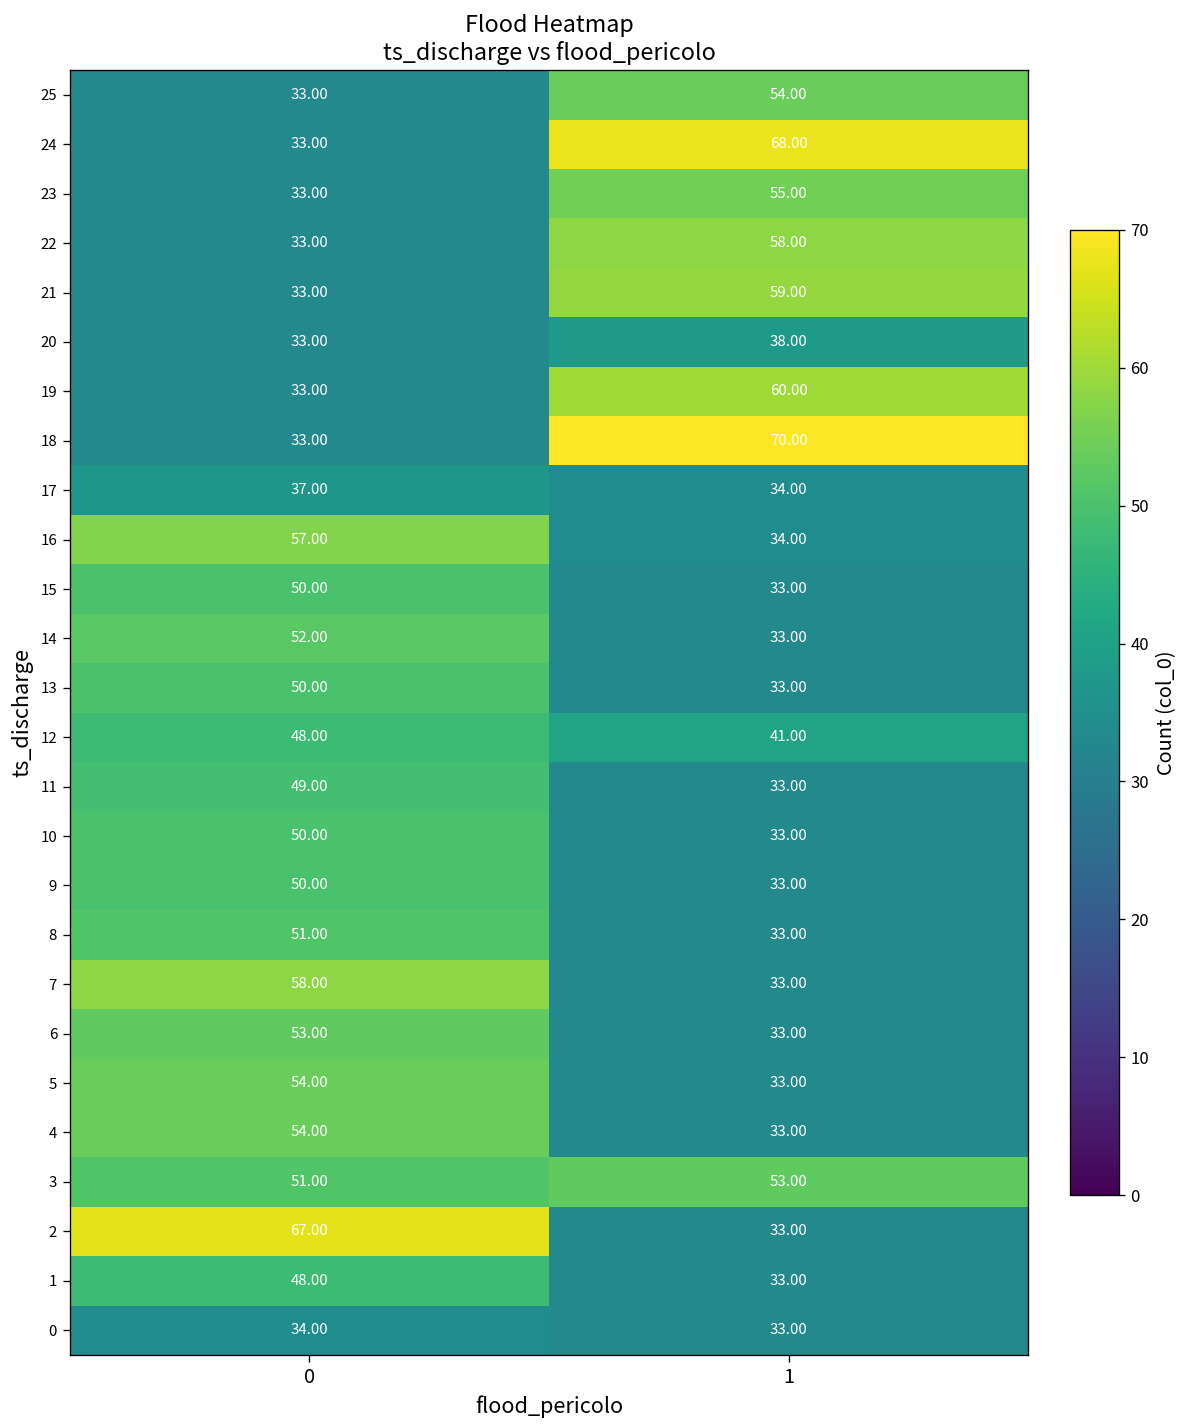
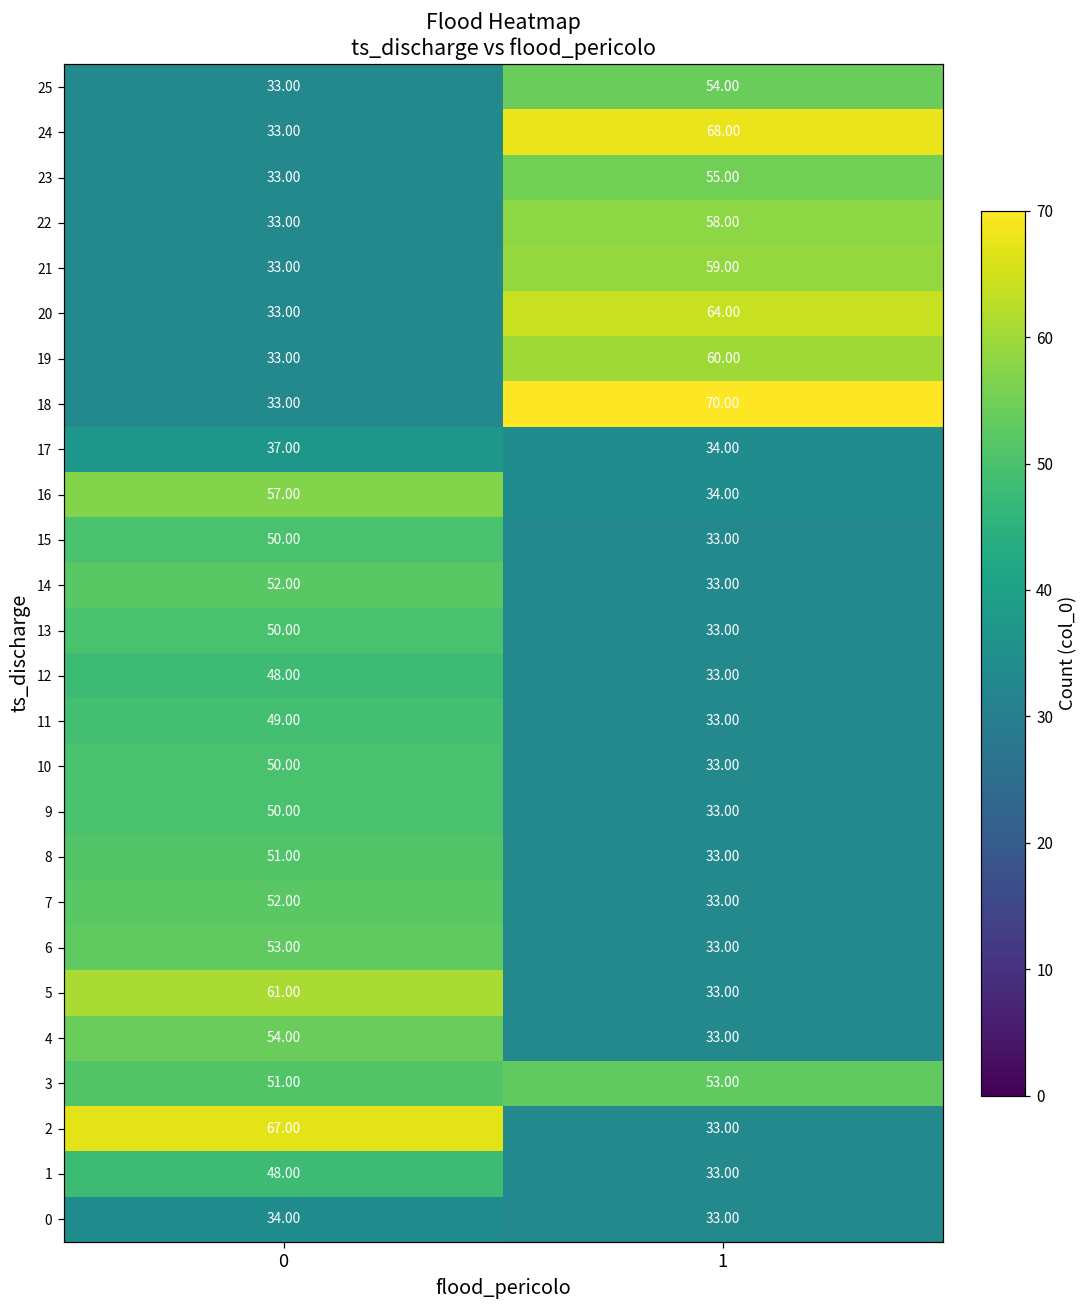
  {
    "25": {
      "0": 33.00,
      "1": 54.00
    },
    "24": {
      "0": 33.00,
      "1": 68.00
    },
    "23": {
      "0": 33.00,
      "1": 55.00
    },
    "22": {
      "0": 33.00,
      "1": 58.00
    },
    "21": {
      "0": 33.00,
      "1": 59.00
    },
    "20": {
      "0": 33.00,
-     "1": 38.00
+     "1": 64.00
    },
    "19": {
      "0": 33.00,
      "1": 60.00
    },
    "18": {
      "0": 33.00,
      "1": 70.00
    },
    "17": {
      "0": 37.00,
      "1": 34.00
    },
    "16": {
      "0": 57.00,
      "1": 34.00
    },
    "15": {
      "0": 50.00,
      "1": 33.00
    },
    "14": {
      "0": 52.00,
      "1": 33.00
    },
    "13": {
      "0": 50.00,
      "1": 33.00
    },
    "12": {
      "0": 48.00,
-     "1": 41.00
+     "1": 33.00
    },
    "11": {
      "0": 49.00,
      "1": 33.00
    },
    "10": {
      "0": 50.00,
      "1": 33.00
    },
    "9": {
      "0": 50.00,
      "1": 33.00
    },
    "8": {
      "0": 51.00,
      "1": 33.00
    },
    "7": {
-     "0": 58.00,
+     "0": 52.00,
      "1": 33.00
    },
    "6": {
      "0": 53.00,
      "1": 33.00
    },
    "5": {
-     "0": 54.00,
+     "0": 61.00,
      "1": 33.00
    },
    "4": {
      "0": 54.00,
      "1": 33.00
    },
    "3": {
      "0": 51.00,
      "1": 53.00
    },
    "2": {
      "0": 67.00,
      "1": 33.00
    },
    "1": {
      "0": 48.00,
      "1": 33.00
    },
    "0": {
      "0": 34.00,
      "1": 33.00
    }
  }
